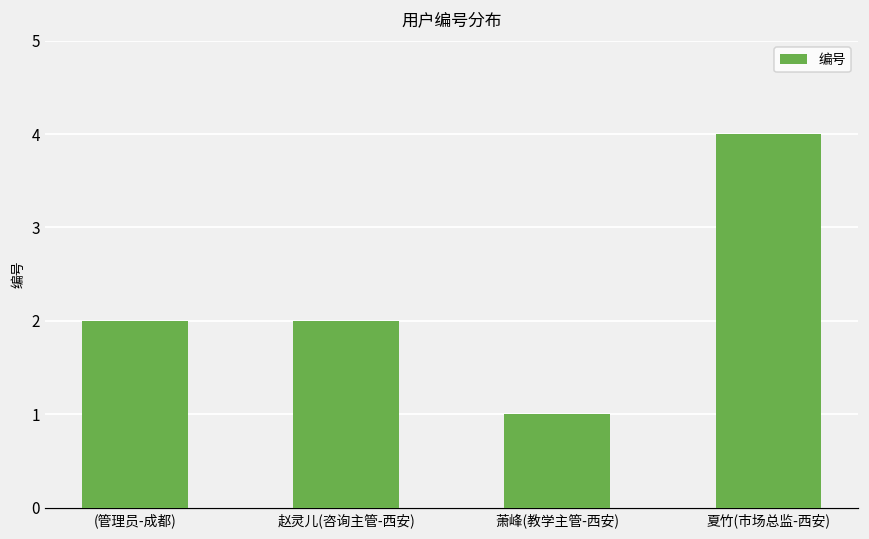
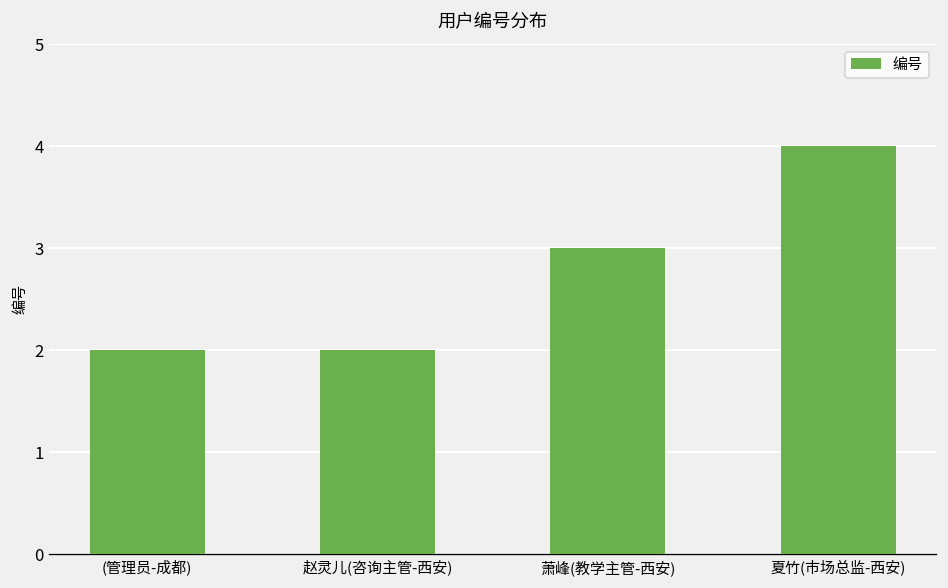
  {
    "(管理员-成都)": 2,
    "赵灵儿(咨询主管-西安)": 2,
-   "萧峰(教学主管-西安)": 1,
+   "萧峰(教学主管-西安)": 3,
    "夏竹(市场总监-西安)": 4
  }
